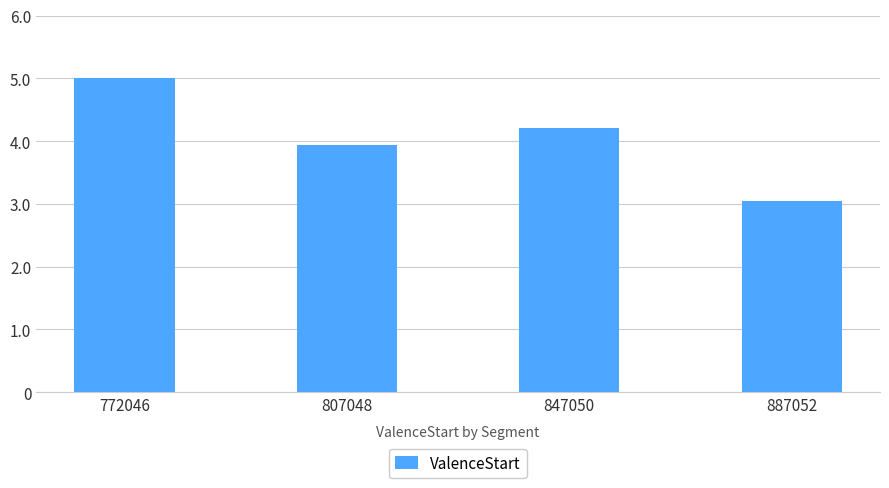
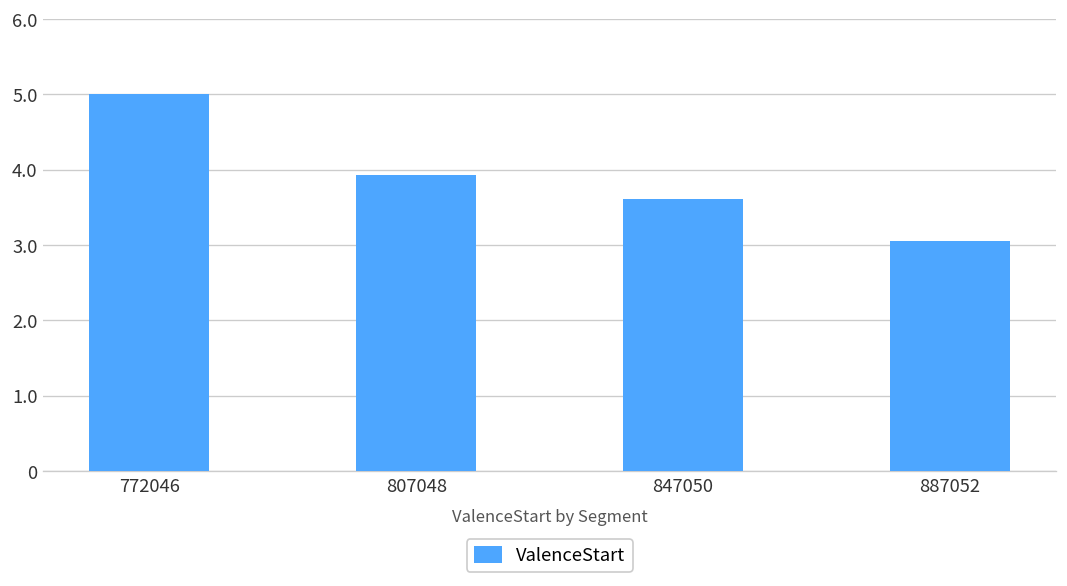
  {
    "772046": 5.0,
    "807048": 3.9,
-   "847050": 4.2,
+   "847050": 3.6,
    "887052": 3.0
  }
